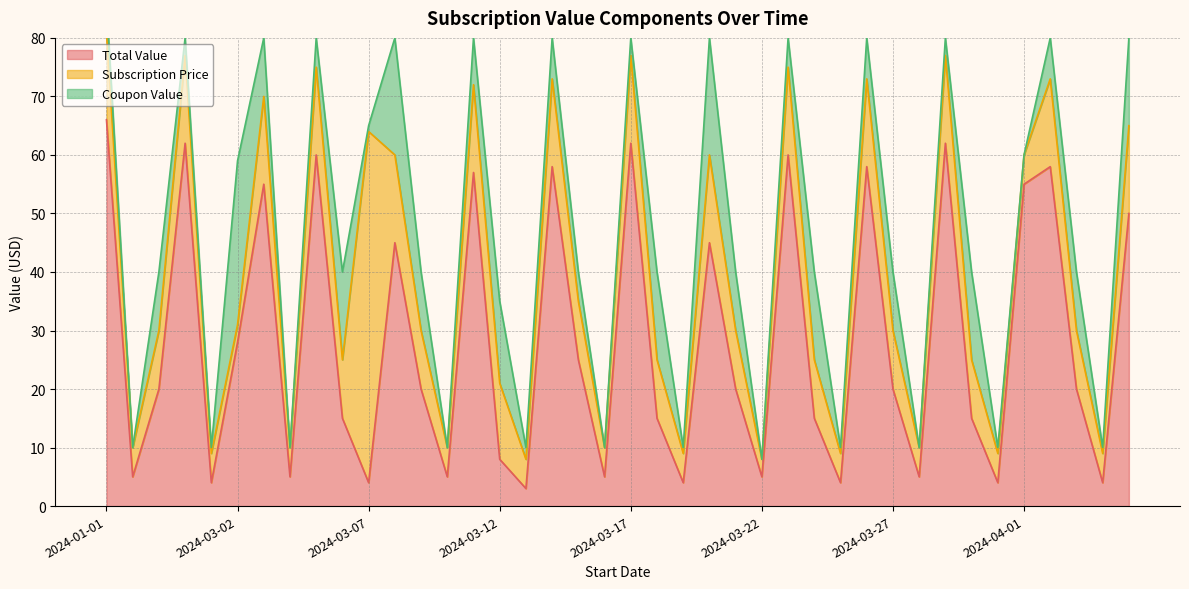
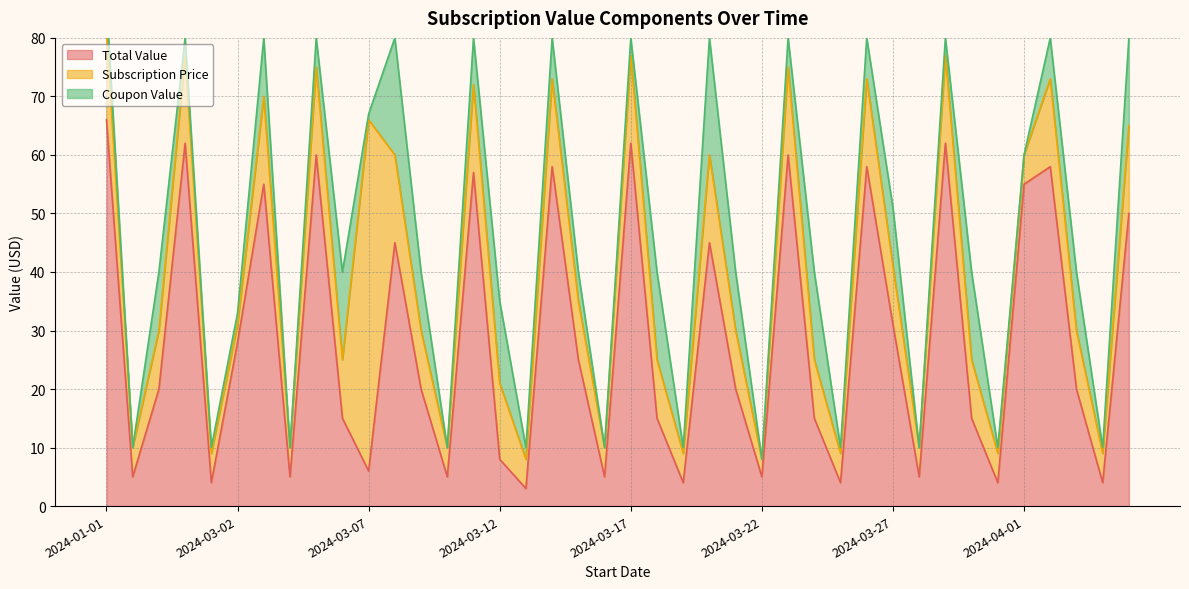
  {
    "Total Value": {
      "2024-01-01": 66,
      "2024-03-02": 28,
-     "2024-03-07": 4,
+     "2024-03-07": 6,
      "2024-03-12": 8,
      "2024-03-17": 62,
      "2024-03-22": 5,
-     "2024-03-27": 20,
+     "2024-03-27": 31,
      "2024-04-01": 55
    },
    "Subscription Price": {
      "2024-03-02": 3,
      "2024-03-07": 60,
      "2024-03-12": 13,
      "2024-03-17": 15,
      "2024-03-27": 10
    },
    "Coupon Value": {
-     "2024-03-02": 28,
+     "2024-03-02": 2,
      "2024-03-07": 1,
      "2024-03-12": 14,
      "2024-03-17": 3,
      "2024-03-27": 10
    }
  }
